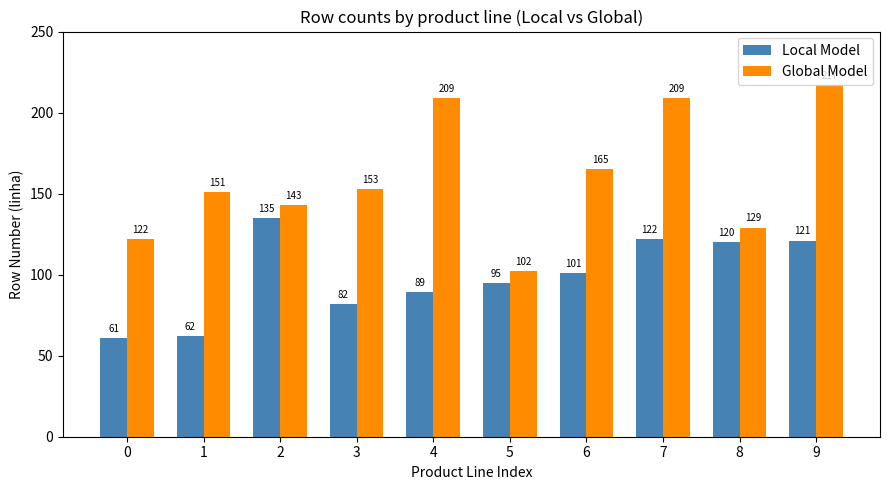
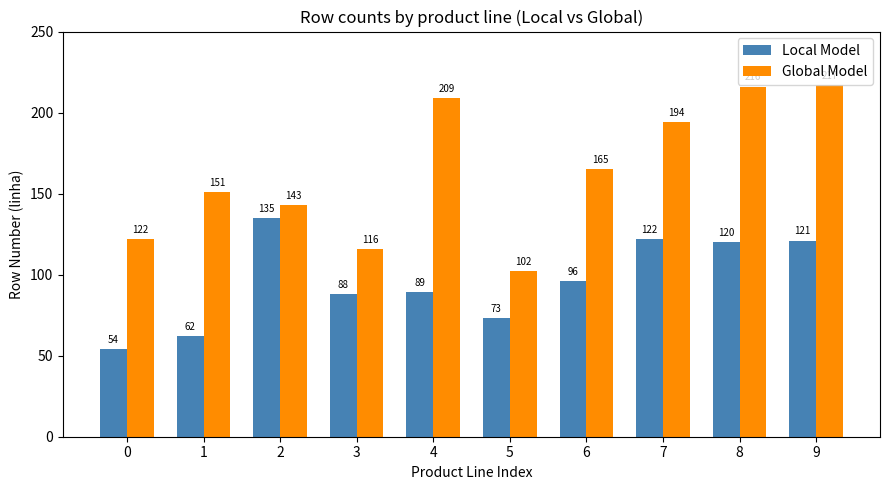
  {
    "Local Model": {
-     "0": 61,
+     "0": 54,
      "1": 62,
      "2": 135,
-     "3": 82,
+     "3": 88,
      "4": 89,
-     "5": 95,
-     "6": 101,
+     "5": 73,
+     "6": 96,
      "7": 122,
      "8": 120,
      "9": 121
    },
    "Global Model": {
      "0": 122,
      "1": 151,
      "2": 143,
-     "3": 153,
+     "3": 116,
      "4": 209,
      "5": 102,
      "6": 165,
-     "7": 209,
-     "8": 129
+     "7": 194,
+     "8": 216
    }
  }
